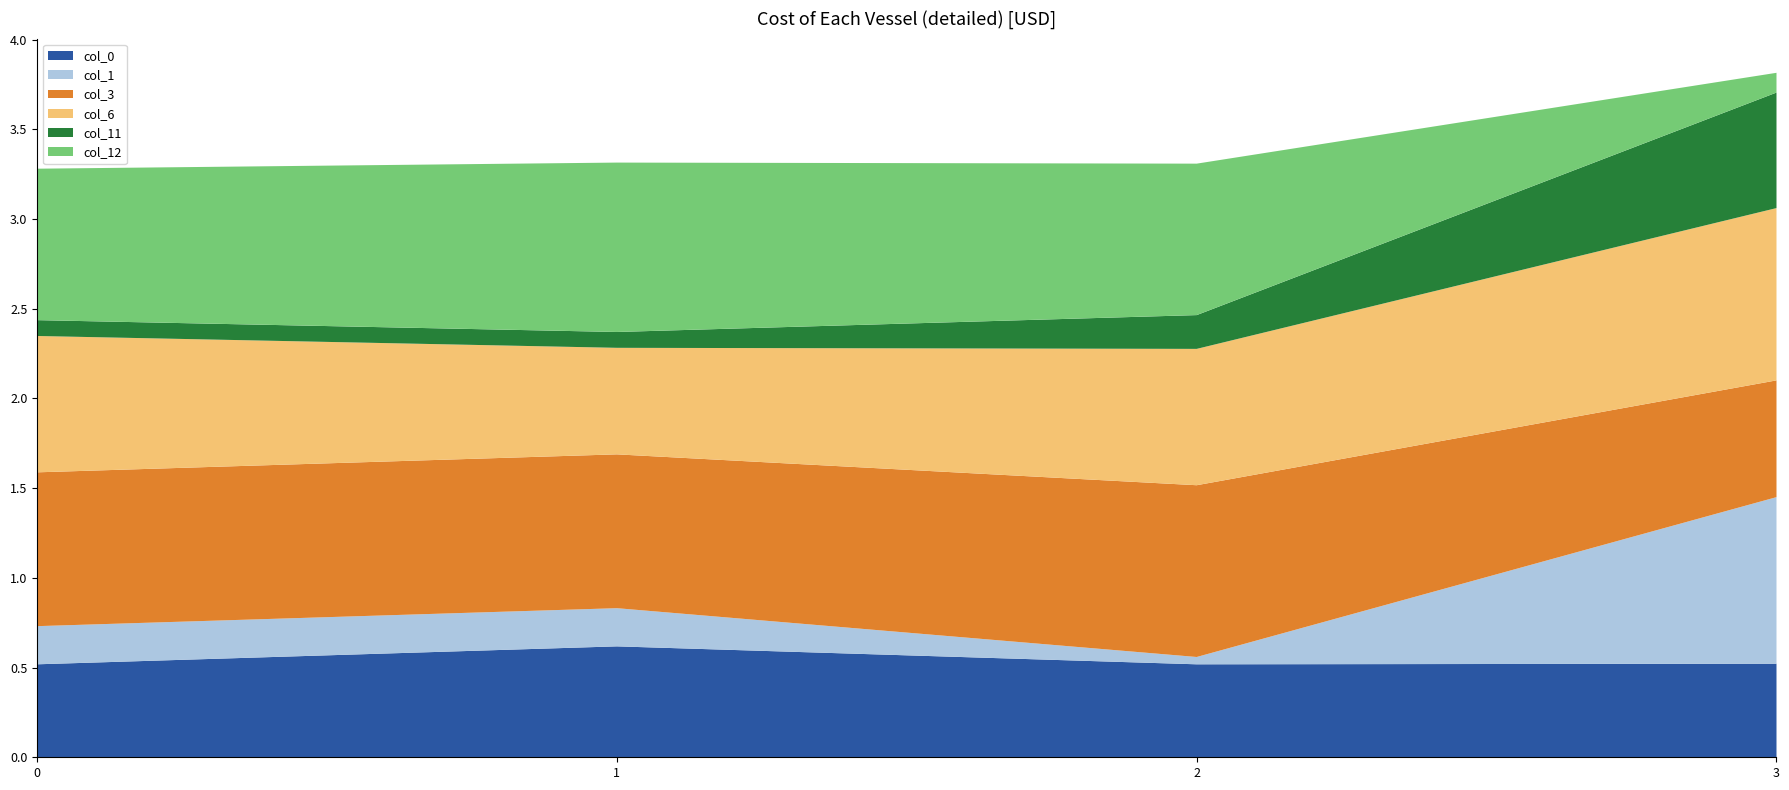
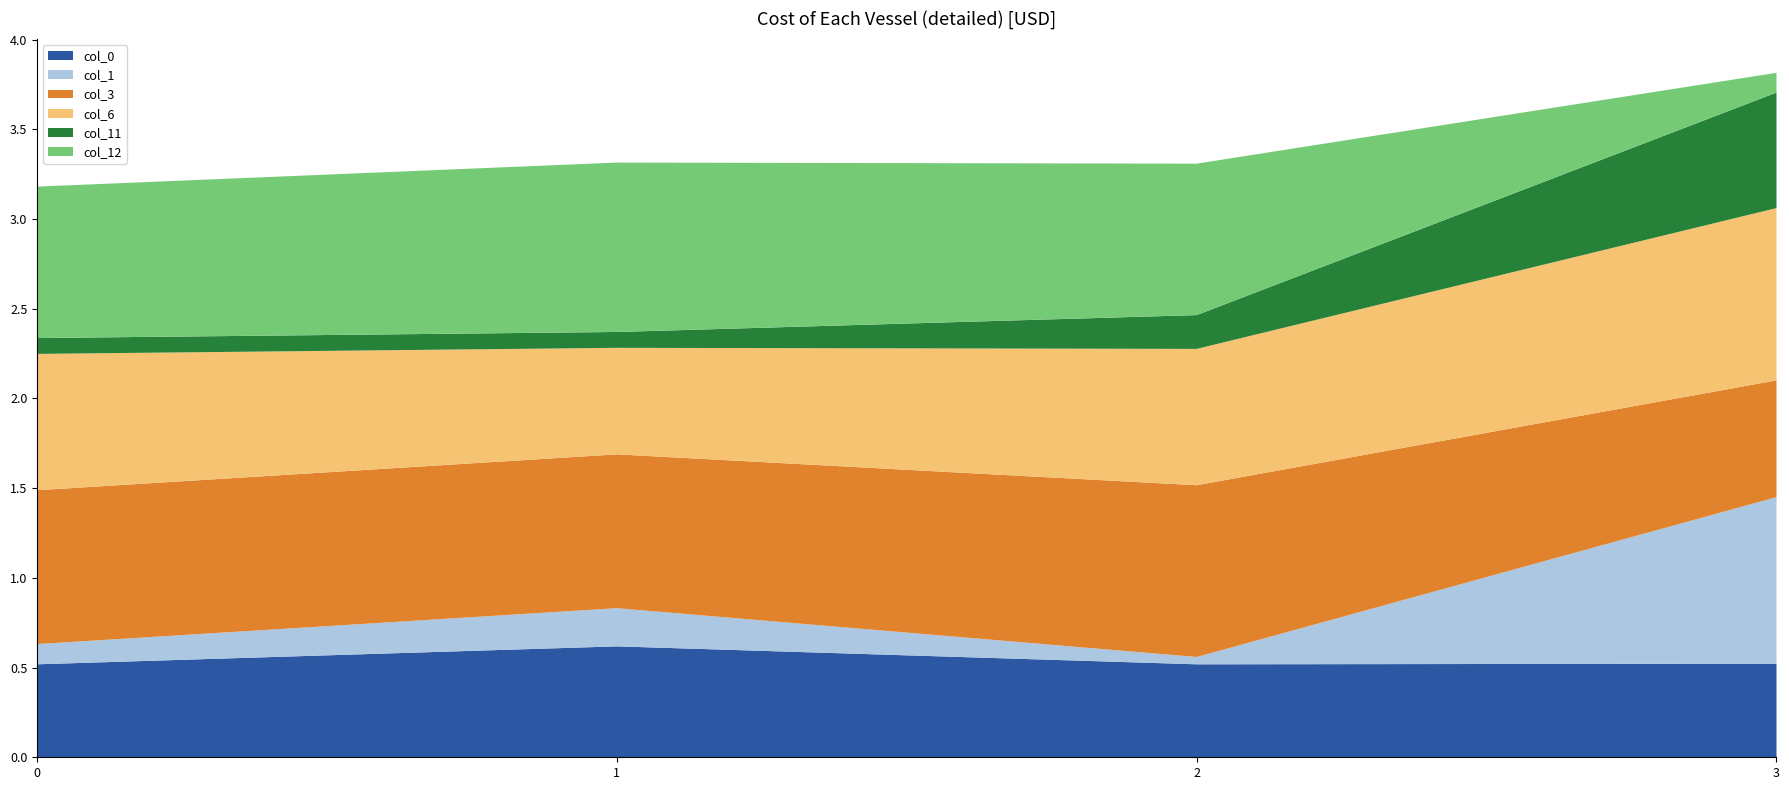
  {
    "col_0": {
      "0": 0.52,
      "1": 0.62,
      "2": 0.52,
      "3": 0.52
    },
    "col_1": {
-     "0": 0.21,
+     "0": 0.11,
      "1": 0.21,
      "2": 0.04,
      "3": 0.93
    },
    "col_3": {
      "0": 0.86,
      "1": 0.86,
      "2": 0.96,
      "3": 0.65
    },
    "col_6": {
      "0": 0.76,
      "1": 0.59,
      "2": 0.76,
      "3": 0.96
    },
    "col_11": {
      "0": 0.09,
      "1": 0.09,
      "2": 0.19,
      "3": 0.64
    },
    "col_12": {
      "0": 0.84,
      "1": 0.94,
      "2": 0.84,
      "3": 0.11
    }
  }
